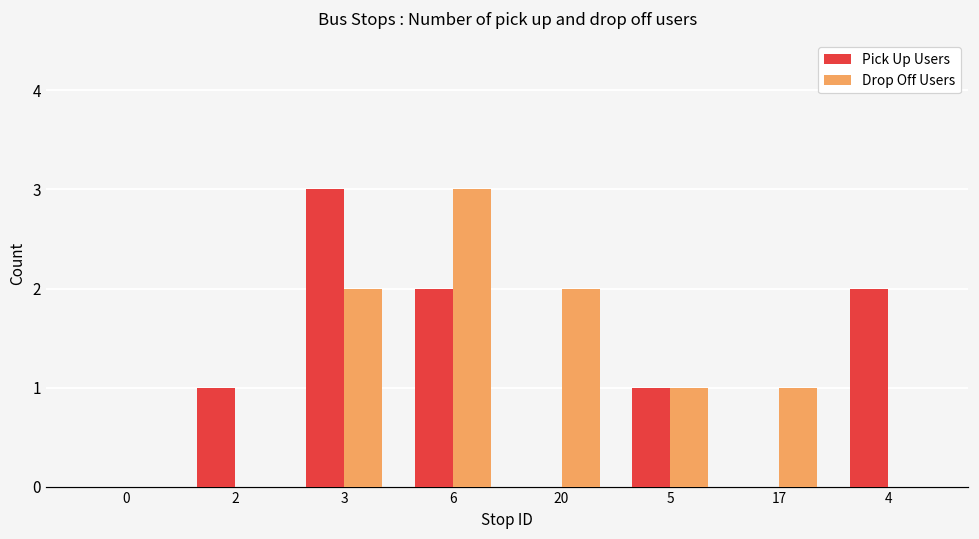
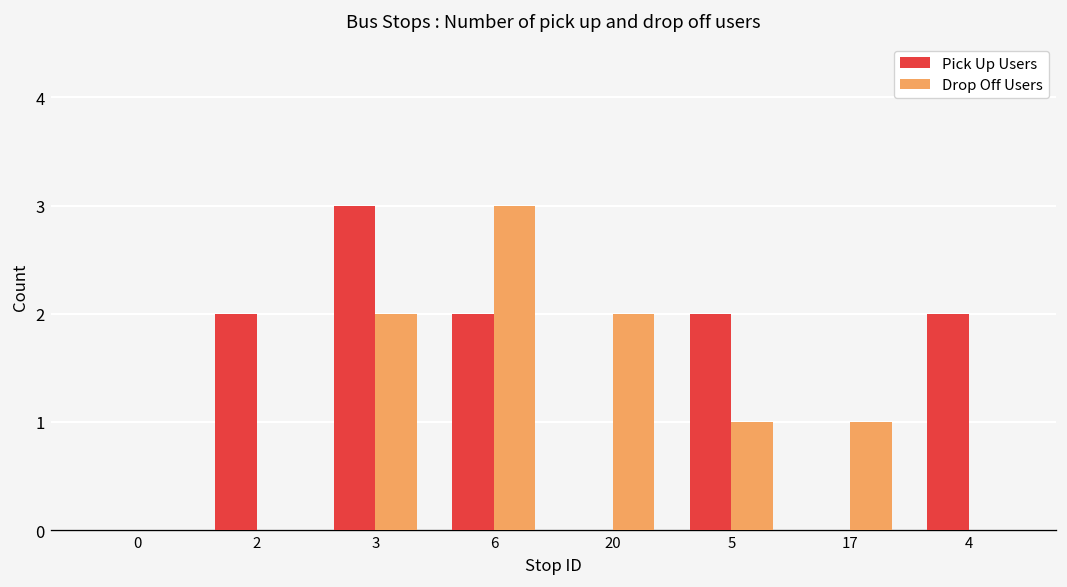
  {
    "Pick Up Users": {
      "0": 0,
-     "2": 1,
+     "2": 2,
      "3": 3,
      "6": 2,
      "20": 0,
-     "5": 1,
+     "5": 2,
      "17": 0,
      "4": 2
    },
    "Drop Off Users": {
      "0": 0,
      "2": 0,
      "3": 2,
      "6": 3,
      "20": 2,
      "5": 1,
      "17": 1,
      "4": 0
    }
  }
